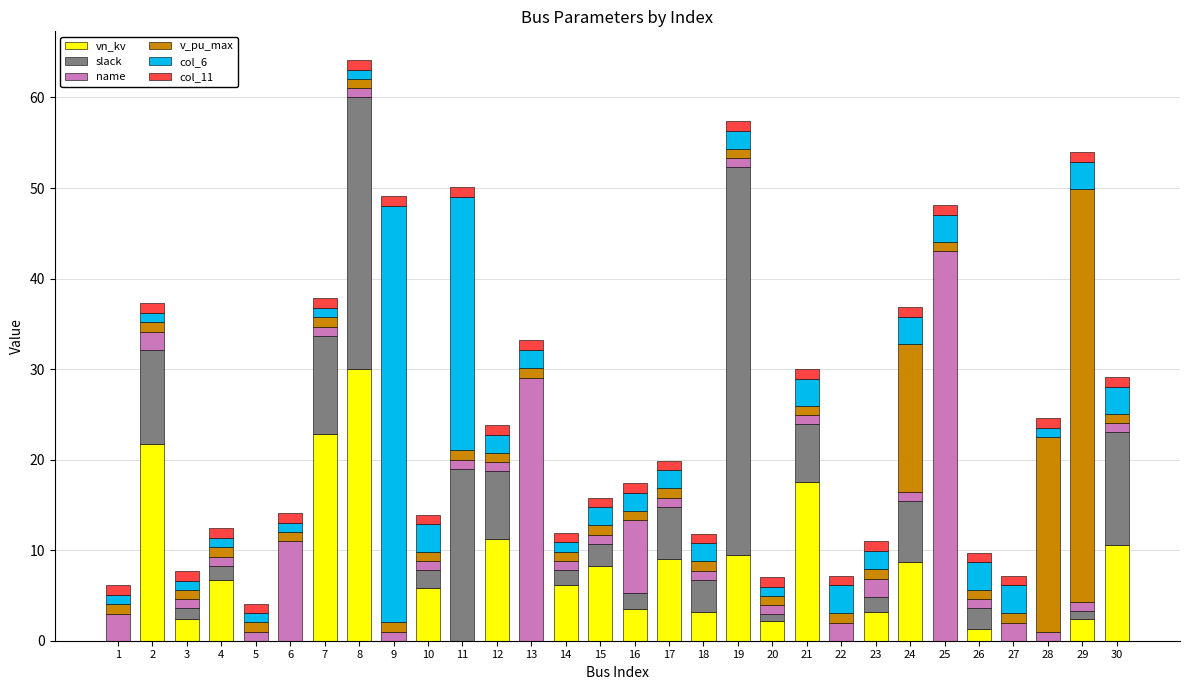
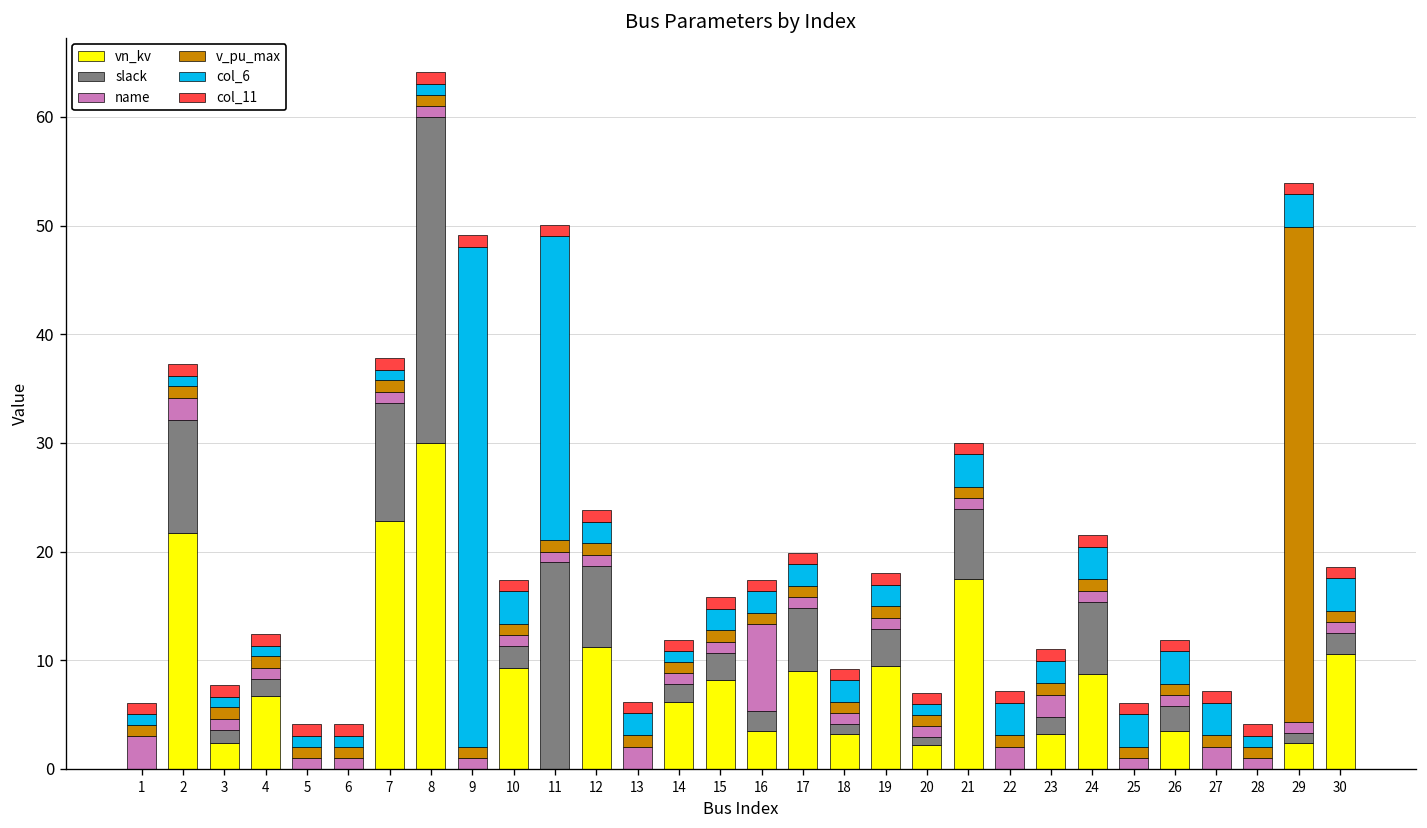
  {
    "vn_kv": {
      "1": 0,
      "2": 22,
      "3": 2,
      "4": 7,
      "5": 0,
      "6": 0,
      "7": 23,
      "8": 30,
      "9": 0,
-     "10": 6,
+     "10": 9,
      "11": 0,
      "12": 11,
      "13": 0,
      "14": 6,
      "15": 8,
      "16": 4,
      "17": 9,
      "18": 3,
      "19": 10,
      "20": 2,
      "21": 18,
      "22": 0,
      "23": 3,
      "24": 9,
      "25": 0,
-     "26": 1,
+     "26": 4,
      "27": 0,
      "28": 0,
      "29": 2,
      "30": 11
    },
    "slack": {
      "1": 0,
      "2": 10,
      "3": 1,
      "4": 2,
      "5": 0,
      "6": 0,
      "7": 11,
      "8": 30,
      "9": 0,
      "10": 2,
      "11": 19,
      "12": 8,
      "13": 0,
      "14": 2,
      "15": 3,
      "16": 2,
      "17": 6,
-     "18": 4,
-     "19": 43,
+     "18": 1,
+     "19": 3,
      "20": 1,
      "21": 6,
      "22": 0,
      "23": 2,
      "24": 7,
      "25": 0,
      "26": 2,
      "27": 0,
      "28": 0,
      "29": 1,
-     "30": 12
+     "30": 2
    },
    "name": {
      "1": 3,
      "2": 2,
      "3": 1,
      "4": 1,
      "5": 1,
-     "6": 11,
+     "6": 1,
      "7": 1,
      "8": 1,
      "9": 1,
      "10": 1,
      "11": 1,
      "12": 1,
-     "13": 29,
+     "13": 2,
      "14": 1,
      "15": 1,
      "16": 8,
      "17": 1,
      "18": 1,
      "19": 1,
      "20": 1,
      "21": 1,
      "22": 2,
      "23": 2,
      "24": 1,
-     "25": 43,
+     "25": 1,
      "26": 1,
      "27": 2,
      "28": 1,
      "29": 1,
      "30": 1
    },
    "v_pu_max": {
      "1": 1,
      "2": 1,
      "3": 1,
      "4": 1,
      "5": 1,
      "6": 1,
      "7": 1,
      "8": 1,
      "9": 1,
      "10": 1,
      "11": 1,
      "12": 1,
      "13": 1,
      "14": 1,
      "15": 1,
      "16": 1,
      "17": 1,
      "18": 1,
      "19": 1,
      "20": 1,
      "21": 1,
      "22": 1,
      "23": 1,
-     "24": 16,
+     "24": 1,
      "25": 1,
      "26": 1,
      "27": 1,
-     "28": 22,
+     "28": 1,
      "29": 46,
      "30": 1
    },
    "col_6": {
      "1": 1,
      "2": 1,
      "3": 1,
      "4": 1,
      "5": 1,
      "6": 1,
      "7": 1,
      "8": 1,
      "9": 46,
      "10": 3,
      "11": 28,
      "12": 2,
      "13": 2,
      "14": 1,
      "15": 2,
      "16": 2,
      "17": 2,
      "18": 2,
      "19": 2,
      "20": 1,
      "21": 3,
      "22": 3,
      "23": 2,
      "24": 3,
      "25": 3,
      "26": 3,
      "27": 3,
      "28": 1,
      "29": 3,
      "30": 3
    },
    "col_11": {
      "1": 1,
      "2": 1,
      "3": 1,
      "4": 1,
      "5": 1,
      "6": 1,
      "7": 1,
      "8": 1,
      "9": 1,
      "10": 1,
      "11": 1,
      "12": 1,
      "13": 1,
      "14": 1,
      "15": 1,
      "16": 1,
      "17": 1,
      "18": 1,
      "19": 1,
      "20": 1,
      "21": 1,
      "22": 1,
      "23": 1,
      "24": 1,
      "25": 1,
      "26": 1,
      "27": 1,
      "28": 1,
      "29": 1,
      "30": 1
    }
  }
